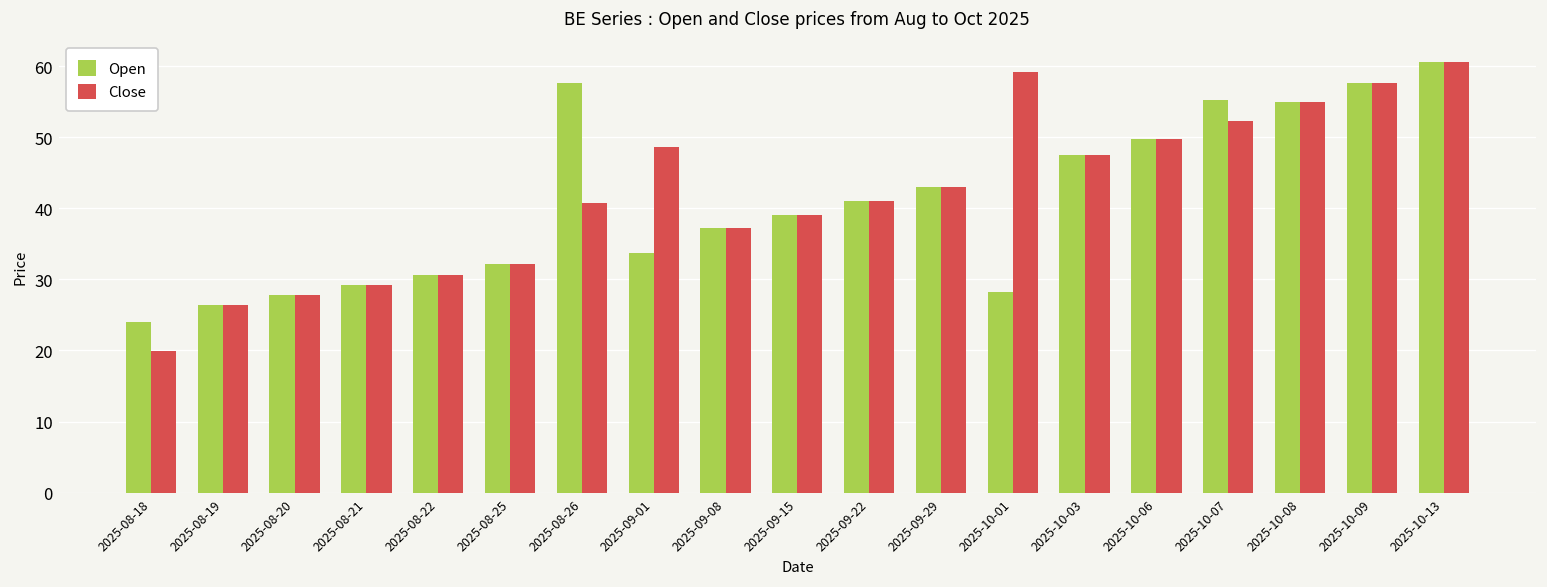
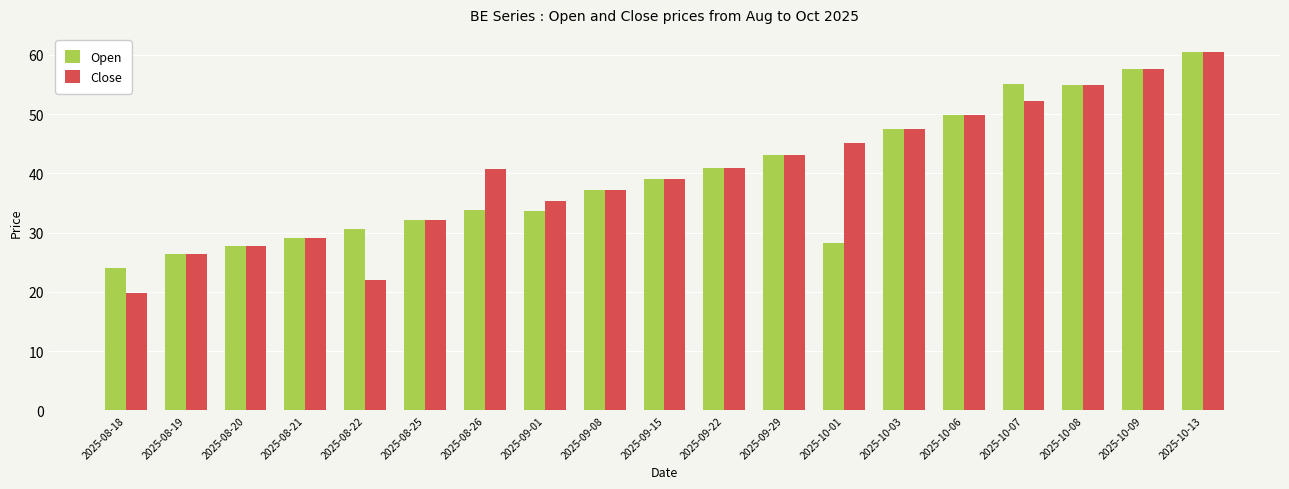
  {
    "Open": {
      "2025-08-18": 24,
      "2025-08-19": 26,
      "2025-08-20": 28,
      "2025-08-21": 29,
      "2025-08-22": 31,
      "2025-08-25": 32,
-     "2025-08-26": 58,
+     "2025-08-26": 34,
      "2025-09-01": 34,
      "2025-09-08": 37,
      "2025-09-15": 39,
      "2025-09-22": 41,
      "2025-09-29": 43,
      "2025-10-01": 28,
      "2025-10-03": 47,
      "2025-10-06": 50,
      "2025-10-07": 55,
      "2025-10-08": 55,
      "2025-10-09": 58,
      "2025-10-13": 61
    },
    "Close": {
      "2025-08-18": 20,
      "2025-08-19": 26,
      "2025-08-20": 28,
      "2025-08-21": 29,
-     "2025-08-22": 31,
+     "2025-08-22": 22,
      "2025-08-25": 32,
      "2025-08-26": 41,
-     "2025-09-01": 49,
+     "2025-09-01": 35,
      "2025-09-08": 37,
      "2025-09-15": 39,
      "2025-09-22": 41,
      "2025-09-29": 43,
-     "2025-10-01": 59,
+     "2025-10-01": 45,
      "2025-10-03": 47,
      "2025-10-06": 50,
      "2025-10-07": 52,
      "2025-10-08": 55,
      "2025-10-09": 58,
      "2025-10-13": 61
    }
  }
